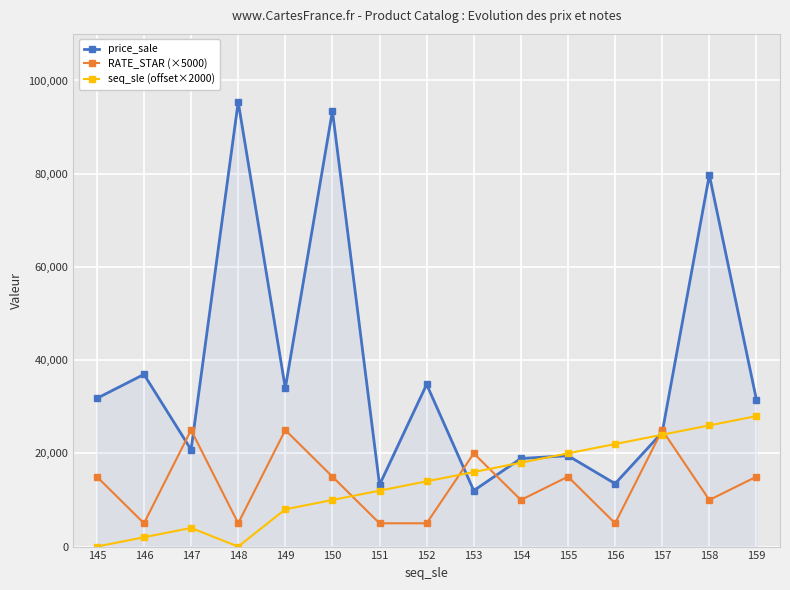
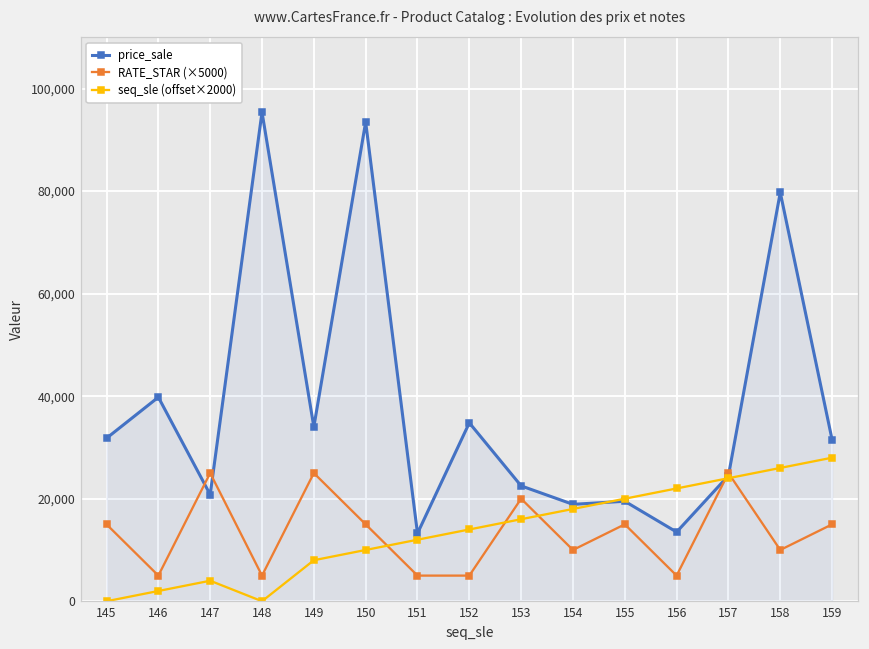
  {
    "price_sale": {
      "145": "32,000",
-     "146": "37,000",
+     "146": "40,000",
      "147": "21,000",
      "148": "95,000",
      "149": "34,000",
      "150": "93,000",
      "151": "13,000",
      "152": "35,000",
-     "153": "12,000",
+     "153": "23,000",
      "154": "19,000",
      "156": "14,000",
      "158": "80,000",
      "159": "32,000"
    },
    "RATE_STAR (×5000)": {
      "145": "15,000",
      "146": "5,000",
      "147": "25,000",
      "148": "5,000",
      "149": "25,000",
      "150": "15,000",
      "151": "5,000",
      "152": "5,000",
      "153": "20,000",
      "154": "10,000",
      "155": "15,000",
      "156": "5,000",
      "158": "10,000",
      "159": "15,000"
    },
    "seq_sle (offset×2000)": {
      "145": "0",
      "146": "2,000",
      "147": "4,000",
      "148": "0",
      "149": "8,000",
      "150": "10,000",
      "151": "12,000",
      "152": "14,000",
      "153": "16,000",
      "154": "18,000",
      "156": "22,000",
      "158": "26,000",
      "159": "28,000"
    }
  }
